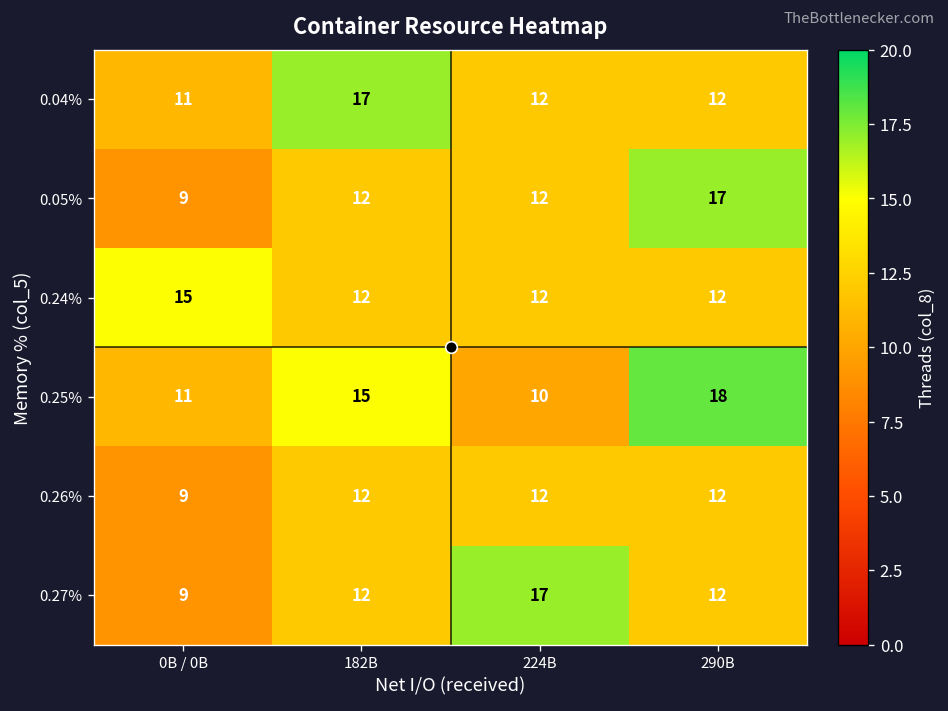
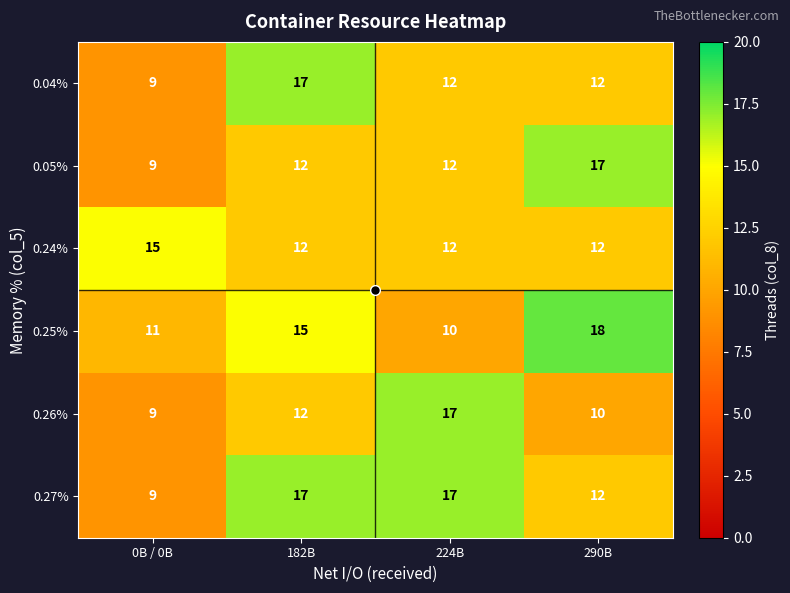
  {
    "0.04%": {
-     "0B / 0B": 11,
+     "0B / 0B": 9,
      "182B": 17,
      "224B": 12,
      "290B": 12
    },
    "0.05%": {
      "0B / 0B": 9,
      "182B": 12,
      "224B": 12,
      "290B": 17
    },
    "0.24%": {
      "0B / 0B": 15,
      "182B": 12,
      "224B": 12,
      "290B": 12
    },
    "0.25%": {
      "0B / 0B": 11,
      "182B": 15,
      "224B": 10,
      "290B": 18
    },
    "0.26%": {
      "0B / 0B": 9,
      "182B": 12,
-     "224B": 12,
-     "290B": 12
+     "224B": 17,
+     "290B": 10
    },
    "0.27%": {
      "0B / 0B": 9,
-     "182B": 12,
+     "182B": 17,
      "224B": 17,
      "290B": 12
    }
  }
